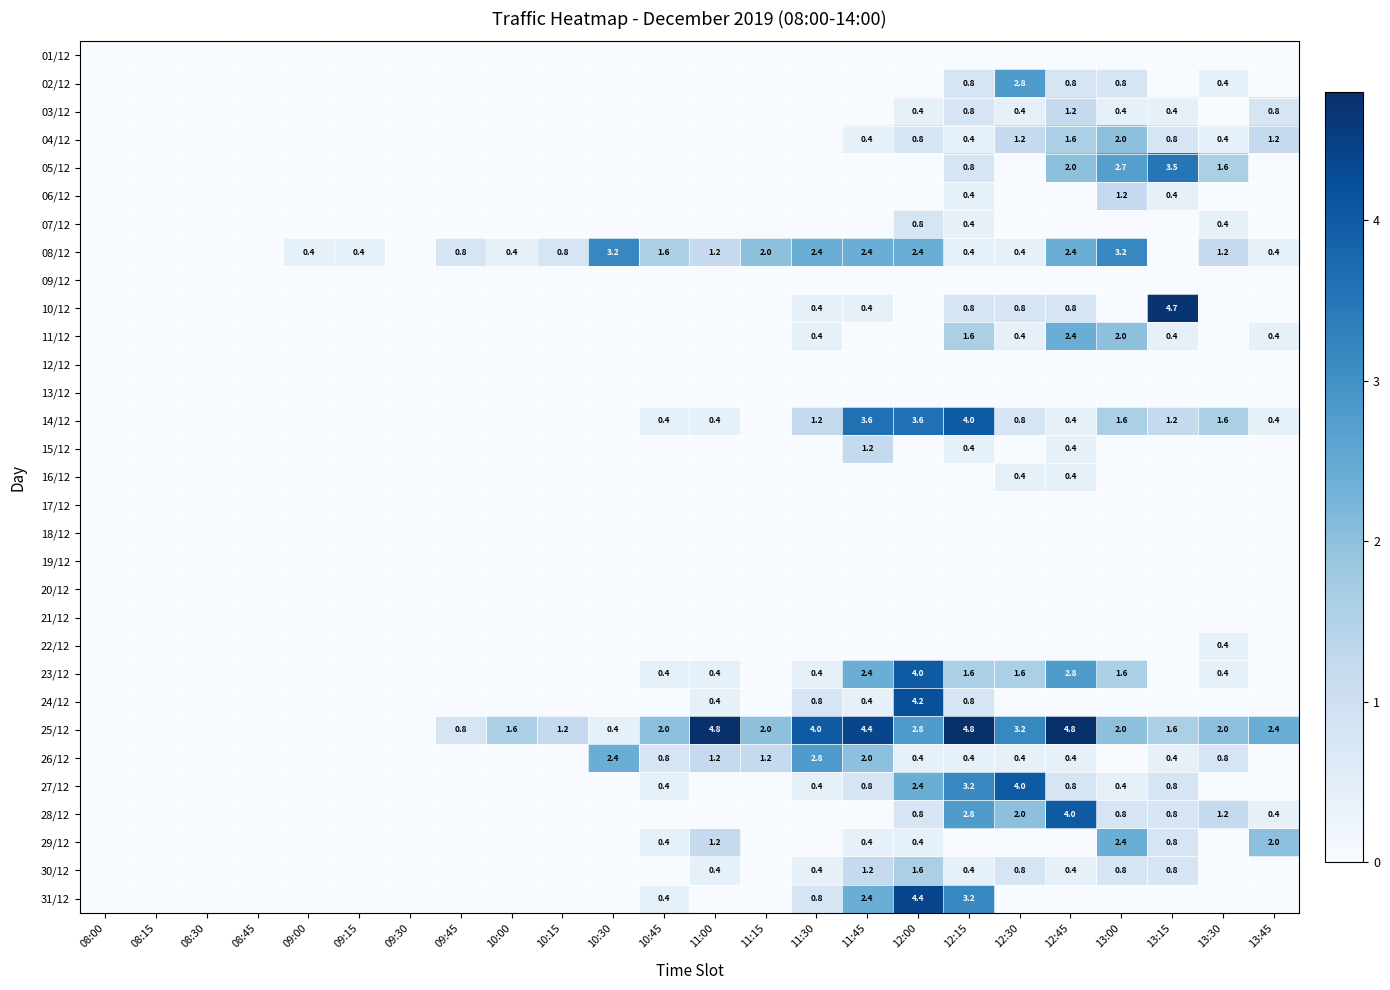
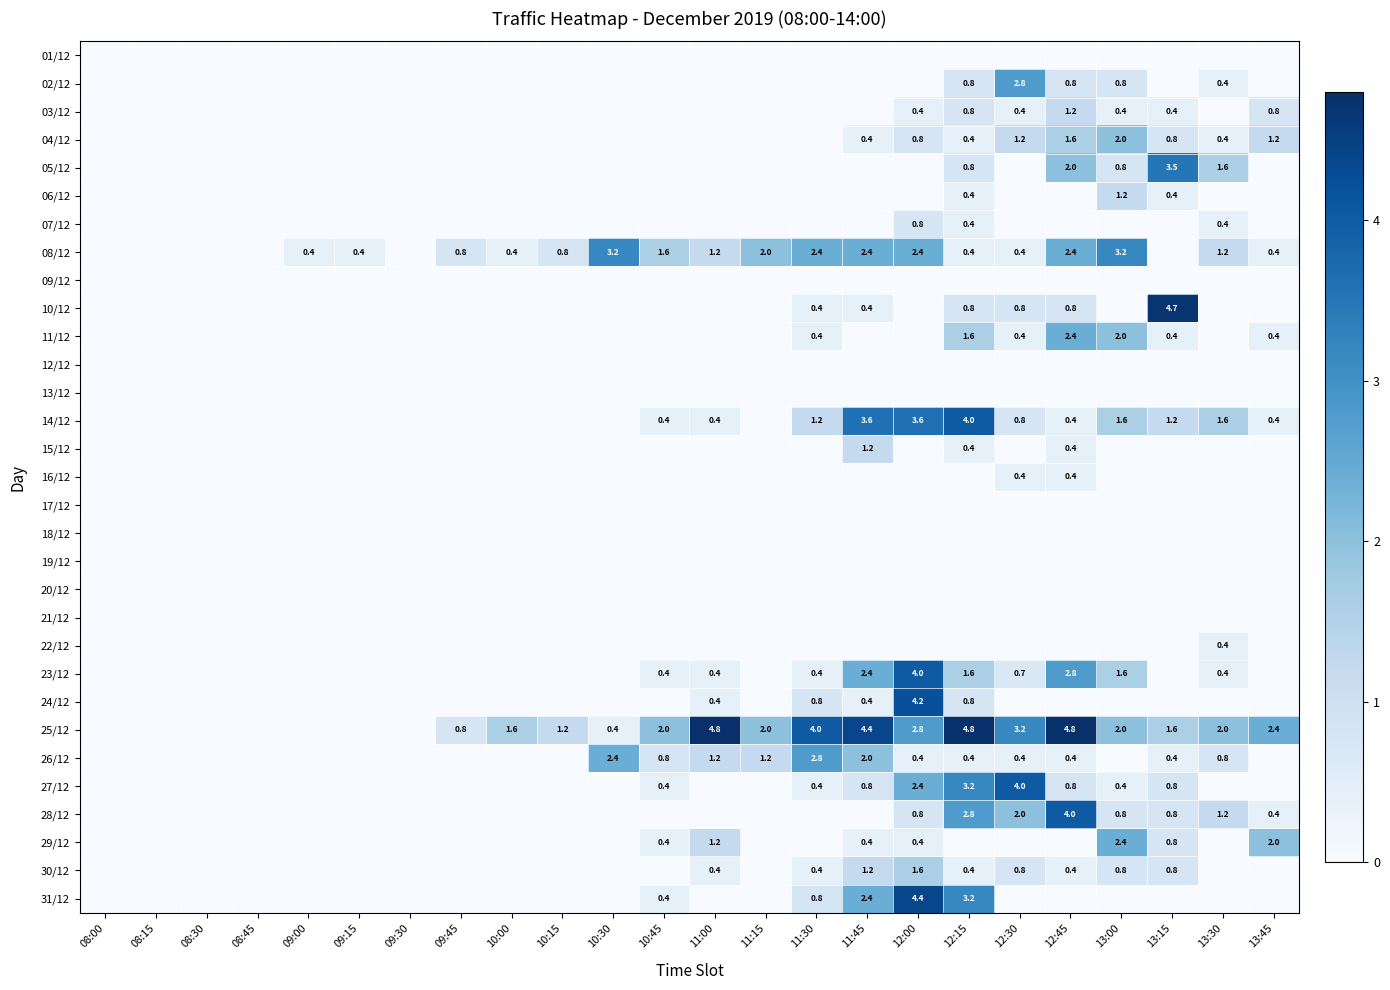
  {
    "02/12": {
      "12:15": 0.8,
      "12:30": 2.8,
      "12:45": 0.8,
      "13:00": 0.8,
      "13:30": 0.4
    },
    "03/12": {
      "12:00": 0.4,
      "12:15": 0.8,
      "12:30": 0.4,
      "12:45": 1.2,
      "13:00": 0.4,
      "13:15": 0.4,
      "13:45": 0.8
    },
    "04/12": {
      "11:45": 0.4,
      "12:00": 0.8,
      "12:15": 0.4,
      "12:30": 1.2,
      "12:45": 1.6,
      "13:00": 2.0,
      "13:15": 0.8,
      "13:30": 0.4,
      "13:45": 1.2
    },
    "05/12": {
      "12:15": 0.8,
      "12:45": 2.0,
-     "13:00": 2.7,
+     "13:00": 0.8,
      "13:15": 3.5,
      "13:30": 1.6
    },
    "06/12": {
      "12:15": 0.4,
      "13:00": 1.2,
      "13:15": 0.4
    },
    "07/12": {
      "12:00": 0.8,
      "12:15": 0.4,
      "13:30": 0.4
    },
    "08/12": {
      "09:00": 0.4,
      "09:15": 0.4,
      "09:45": 0.8,
      "10:00": 0.4,
      "10:15": 0.8,
      "10:30": 3.2,
      "10:45": 1.6,
      "11:00": 1.2,
      "11:15": 2.0,
      "11:30": 2.4,
      "11:45": 2.4,
      "12:00": 2.4,
      "12:15": 0.4,
      "12:30": 0.4,
      "12:45": 2.4,
      "13:00": 3.2,
      "13:30": 1.2,
      "13:45": 0.4
    },
    "10/12": {
      "11:30": 0.4,
      "11:45": 0.4,
      "12:15": 0.8,
      "12:30": 0.8,
      "12:45": 0.8,
      "13:15": 4.7
    },
    "11/12": {
      "11:30": 0.4,
      "12:15": 1.6,
      "12:30": 0.4,
      "12:45": 2.4,
      "13:00": 2.0,
      "13:15": 0.4,
      "13:45": 0.4
    },
    "14/12": {
      "10:45": 0.4,
      "11:00": 0.4,
      "11:30": 1.2,
      "11:45": 3.6,
      "12:00": 3.6,
      "12:15": 4.0,
      "12:30": 0.8,
      "12:45": 0.4,
      "13:00": 1.6,
      "13:15": 1.2,
      "13:30": 1.6,
      "13:45": 0.4
    },
    "15/12": {
      "11:45": 1.2,
      "12:15": 0.4,
      "12:45": 0.4
    },
    "16/12": {
      "12:30": 0.4,
      "12:45": 0.4
    },
    "22/12": {
      "13:30": 0.4
    },
    "23/12": {
      "10:45": 0.4,
      "11:00": 0.4,
      "11:30": 0.4,
      "11:45": 2.4,
      "12:00": 4.0,
      "12:15": 1.6,
-     "12:30": 1.6,
+     "12:30": 0.7,
      "12:45": 2.8,
      "13:00": 1.6,
      "13:30": 0.4
    },
    "24/12": {
      "11:00": 0.4,
      "11:30": 0.8,
      "11:45": 0.4,
      "12:00": 4.2,
      "12:15": 0.8
    },
    "25/12": {
      "09:45": 0.8,
      "10:00": 1.6,
      "10:15": 1.2,
      "10:30": 0.4,
      "10:45": 2.0,
      "11:00": 4.8,
      "11:15": 2.0,
      "11:30": 4.0,
      "11:45": 4.4,
      "12:00": 2.8,
      "12:15": 4.8,
      "12:30": 3.2,
      "12:45": 4.8,
      "13:00": 2.0,
      "13:15": 1.6,
      "13:30": 2.0,
      "13:45": 2.4
    },
    "26/12": {
      "10:30": 2.4,
      "10:45": 0.8,
      "11:00": 1.2,
      "11:15": 1.2,
      "11:30": 2.8,
      "11:45": 2.0,
      "12:00": 0.4,
      "12:15": 0.4,
      "12:30": 0.4,
      "12:45": 0.4,
      "13:15": 0.4,
      "13:30": 0.8
    },
    "27/12": {
      "10:45": 0.4,
      "11:30": 0.4,
      "11:45": 0.8,
      "12:00": 2.4,
      "12:15": 3.2,
      "12:30": 4.0,
      "12:45": 0.8,
      "13:00": 0.4,
      "13:15": 0.8
    },
    "28/12": {
      "12:00": 0.8,
      "12:15": 2.8,
      "12:30": 2.0,
      "12:45": 4.0,
      "13:00": 0.8,
      "13:15": 0.8,
      "13:30": 1.2,
      "13:45": 0.4
    },
    "29/12": {
      "10:45": 0.4,
      "11:00": 1.2,
      "11:45": 0.4,
      "12:00": 0.4,
      "13:00": 2.4,
      "13:15": 0.8,
      "13:45": 2.0
    },
    "30/12": {
      "11:00": 0.4,
      "11:30": 0.4,
      "11:45": 1.2,
      "12:00": 1.6,
      "12:15": 0.4,
      "12:30": 0.8,
      "12:45": 0.4,
      "13:00": 0.8,
      "13:15": 0.8
    },
    "31/12": {
      "10:45": 0.4,
      "11:30": 0.8,
      "11:45": 2.4,
      "12:00": 4.4,
      "12:15": 3.2
    }
  }
